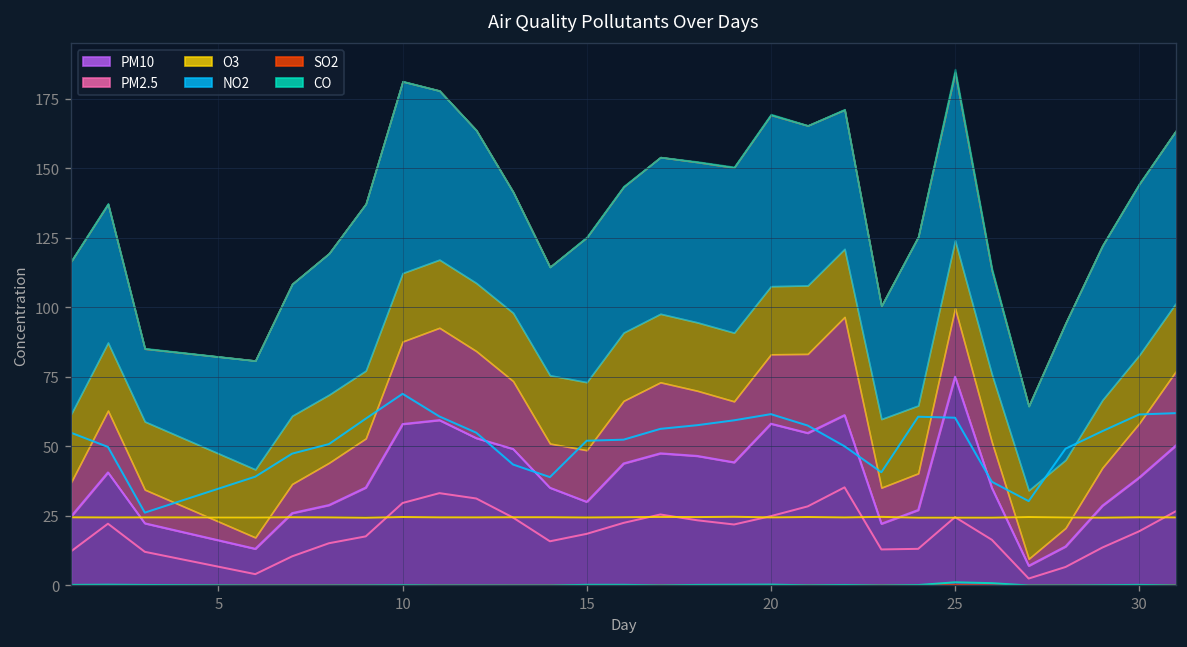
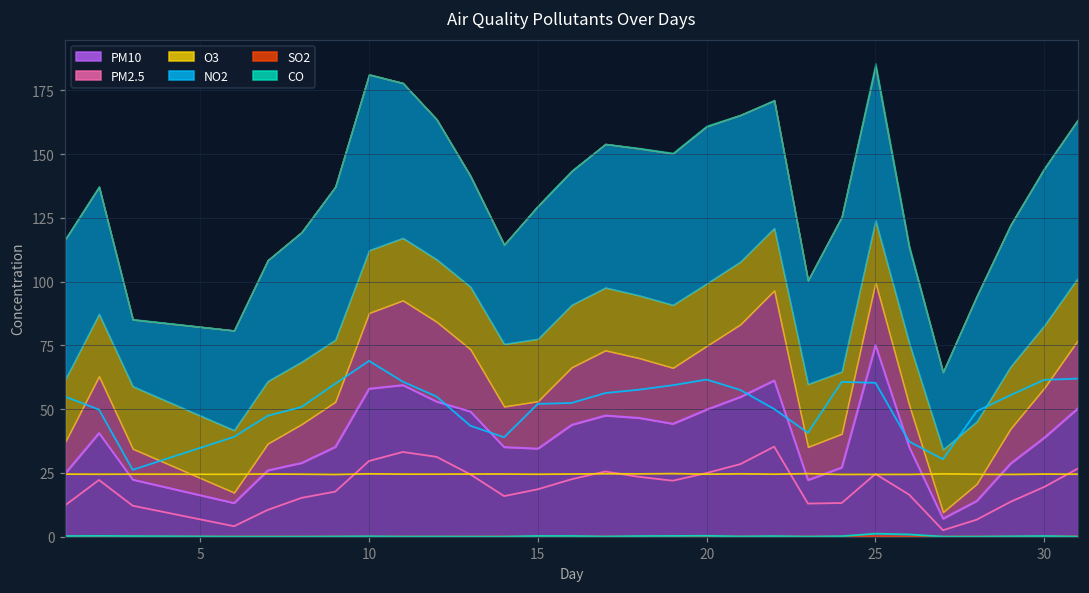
  {
    "PM10": {
      "10": 58,
-     "15": 30,
-     "20": 58,
+     "15": 35,
+     "20": 50,
      "25": 75,
      "30": 39
    }
  }
